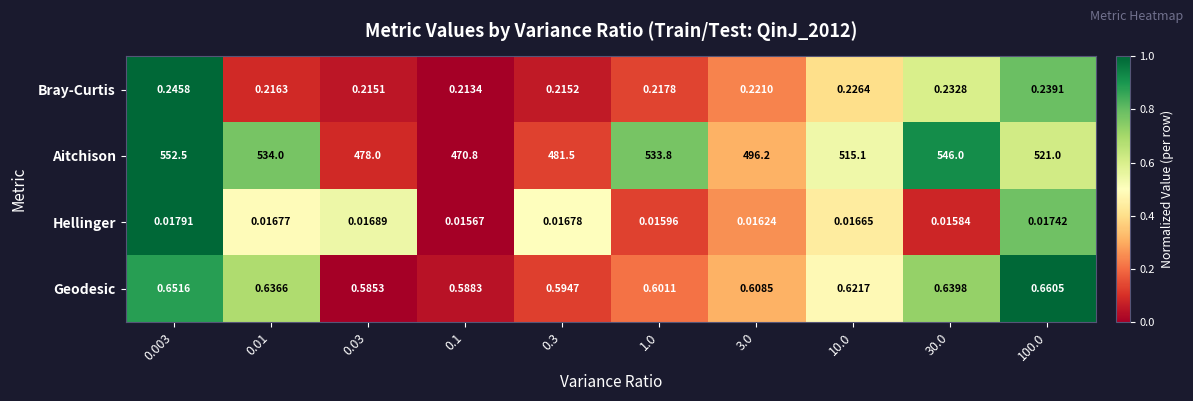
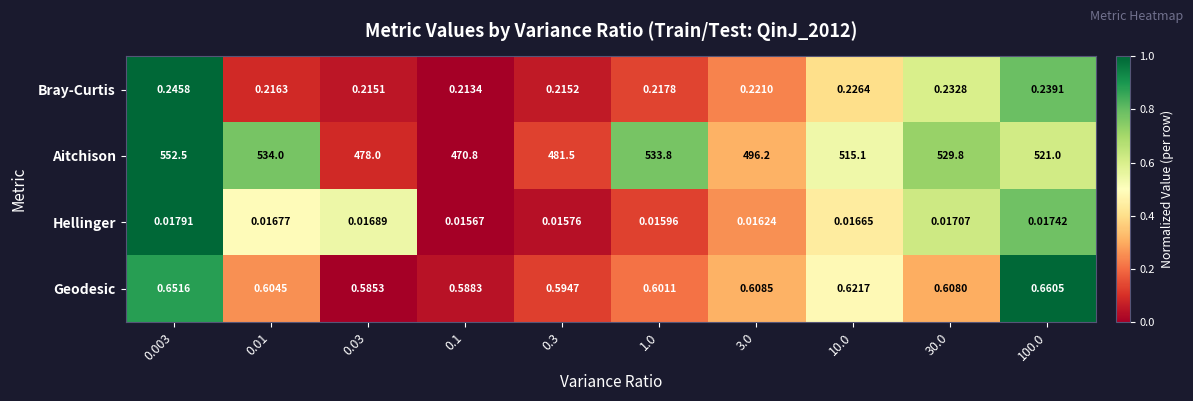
  {
    "Bray-Curtis": {
      "0.003": 0.2458,
      "0.01": 0.2163,
      "0.03": 0.2151,
      "0.1": 0.2134,
      "0.3": 0.2152,
      "1.0": 0.2178,
      "3.0": 0.2210,
      "10.0": 0.2264,
      "30.0": 0.2328,
      "100.0": 0.2391
    },
    "Aitchison": {
      "0.003": 552.5,
      "0.01": 534.0,
      "0.03": 478.0,
      "0.1": 470.8,
      "0.3": 481.5,
      "1.0": 533.8,
      "3.0": 496.2,
      "10.0": 515.1,
-     "30.0": 546.0,
+     "30.0": 529.8,
      "100.0": 521.0
    },
    "Hellinger": {
      "0.003": 0.01791,
      "0.01": 0.01677,
      "0.03": 0.01689,
      "0.1": 0.01567,
-     "0.3": 0.01678,
+     "0.3": 0.01576,
      "1.0": 0.01596,
      "3.0": 0.01624,
      "10.0": 0.01665,
-     "30.0": 0.01584,
+     "30.0": 0.01707,
      "100.0": 0.01742
    },
    "Geodesic": {
      "0.003": 0.6516,
-     "0.01": 0.6366,
+     "0.01": 0.6045,
      "0.03": 0.5853,
      "0.1": 0.5883,
      "0.3": 0.5947,
      "1.0": 0.6011,
      "3.0": 0.6085,
      "10.0": 0.6217,
-     "30.0": 0.6398,
+     "30.0": 0.6080,
      "100.0": 0.6605
    }
  }
